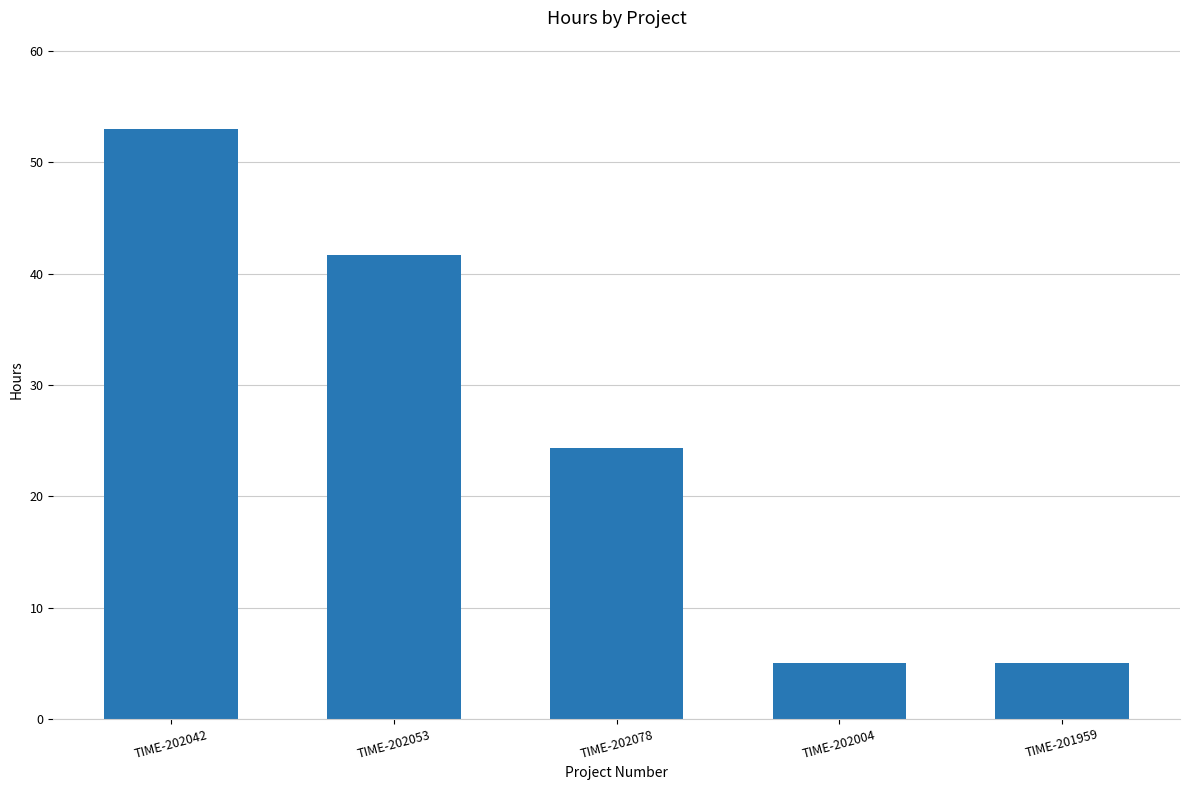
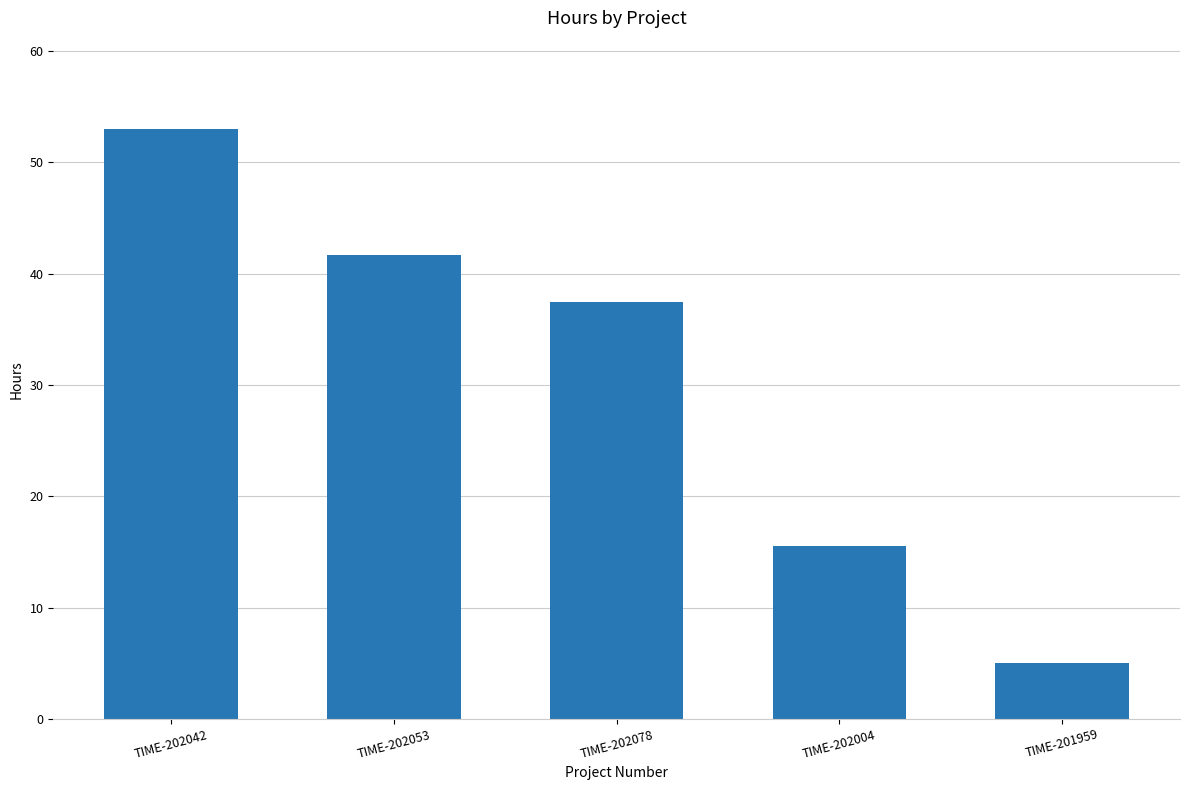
  {
    "TIME-202042": 53.0,
    "TIME-202053": 41.7,
-   "TIME-202078": 24.3,
-   "TIME-202004": 5.0,
+   "TIME-202078": 37.5,
+   "TIME-202004": 15.5,
    "TIME-201959": 5.0
  }
